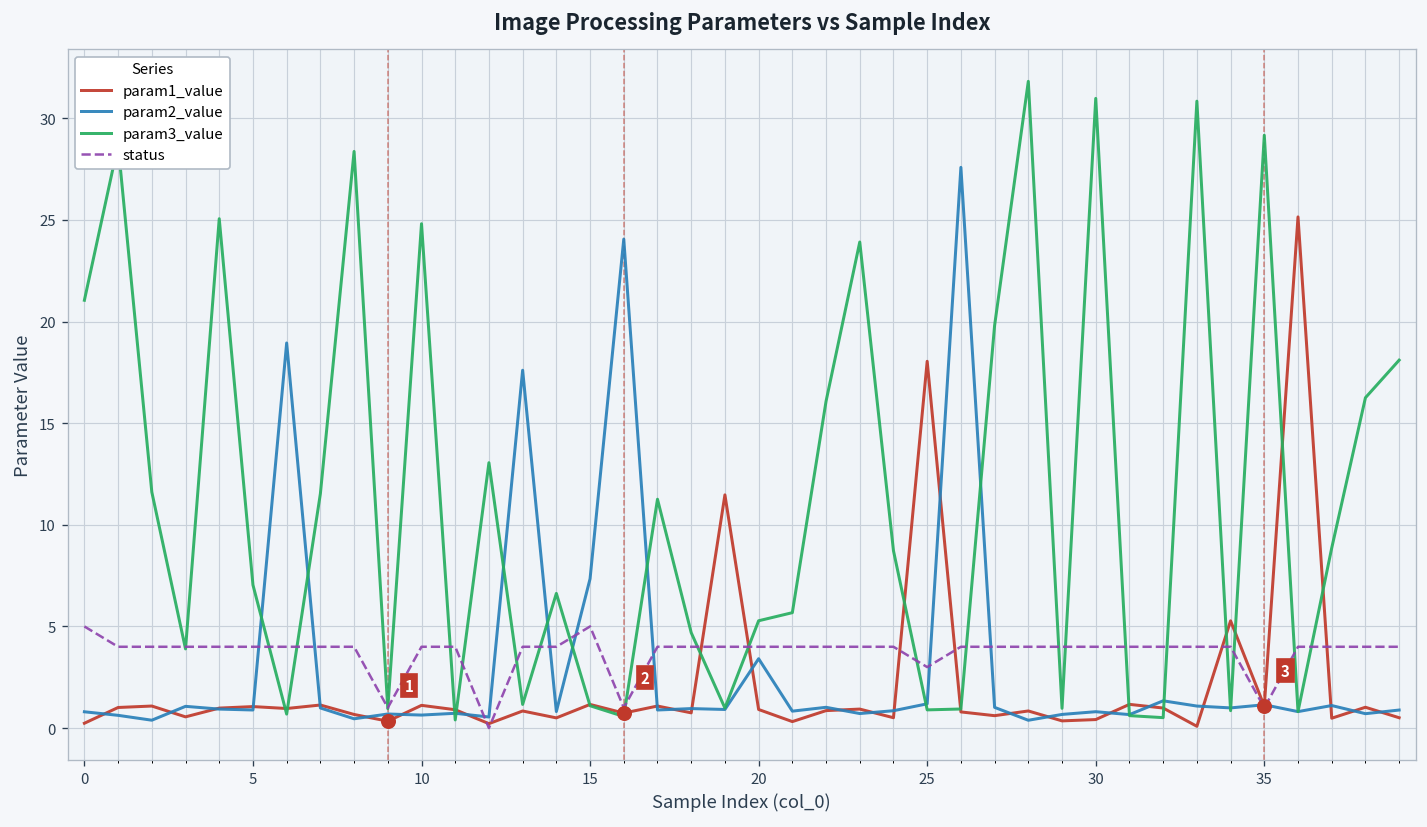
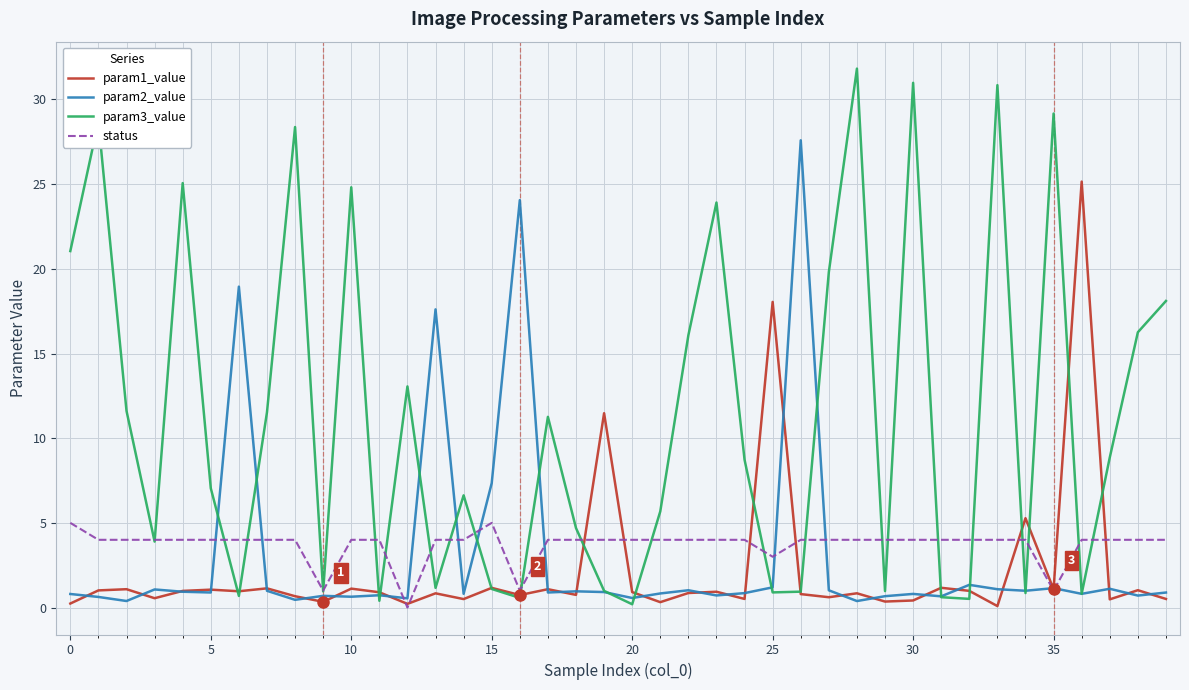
  {
    "param2_value": {
      "0": 0.8,
      "5": 0.9,
      "15": 7.3,
-     "20": 3.4,
+     "20": 0.6,
      "25": 1.2,
      "30": 0.8
    },
    "param3_value": {
      "0": 21.0,
      "5": 7.0,
      "10": 24.8,
-     "20": 5.3,
+     "20": 0.2,
      "25": 0.9,
      "30": 31.0,
      "35": 29.2
    },
    "status": {
      "0": 5.0,
      "5": 4.0,
      "10": 4.0,
      "15": 5.0,
      "20": 4.0,
      "25": 3.0,
      "30": 4.0
    }
  }
